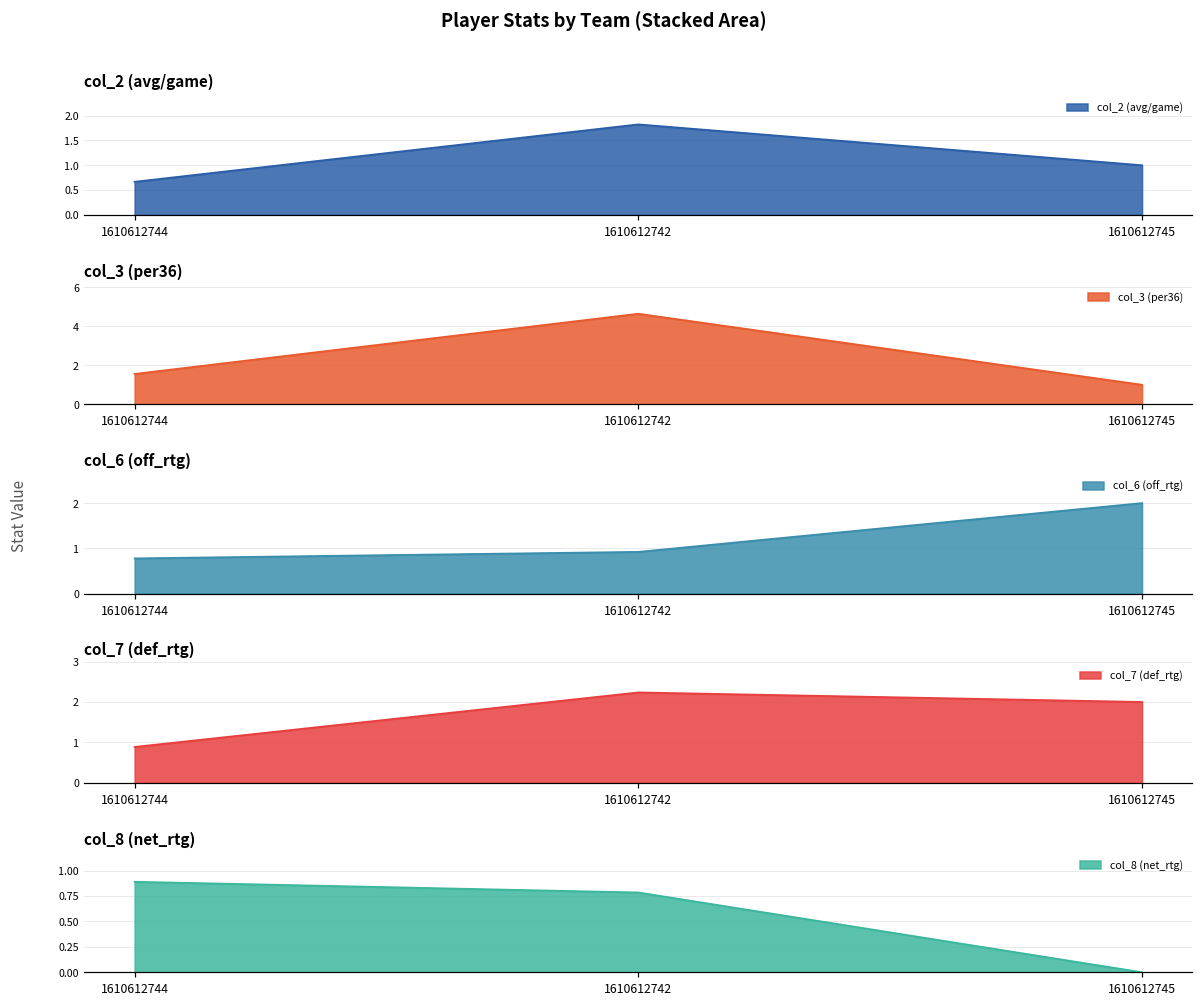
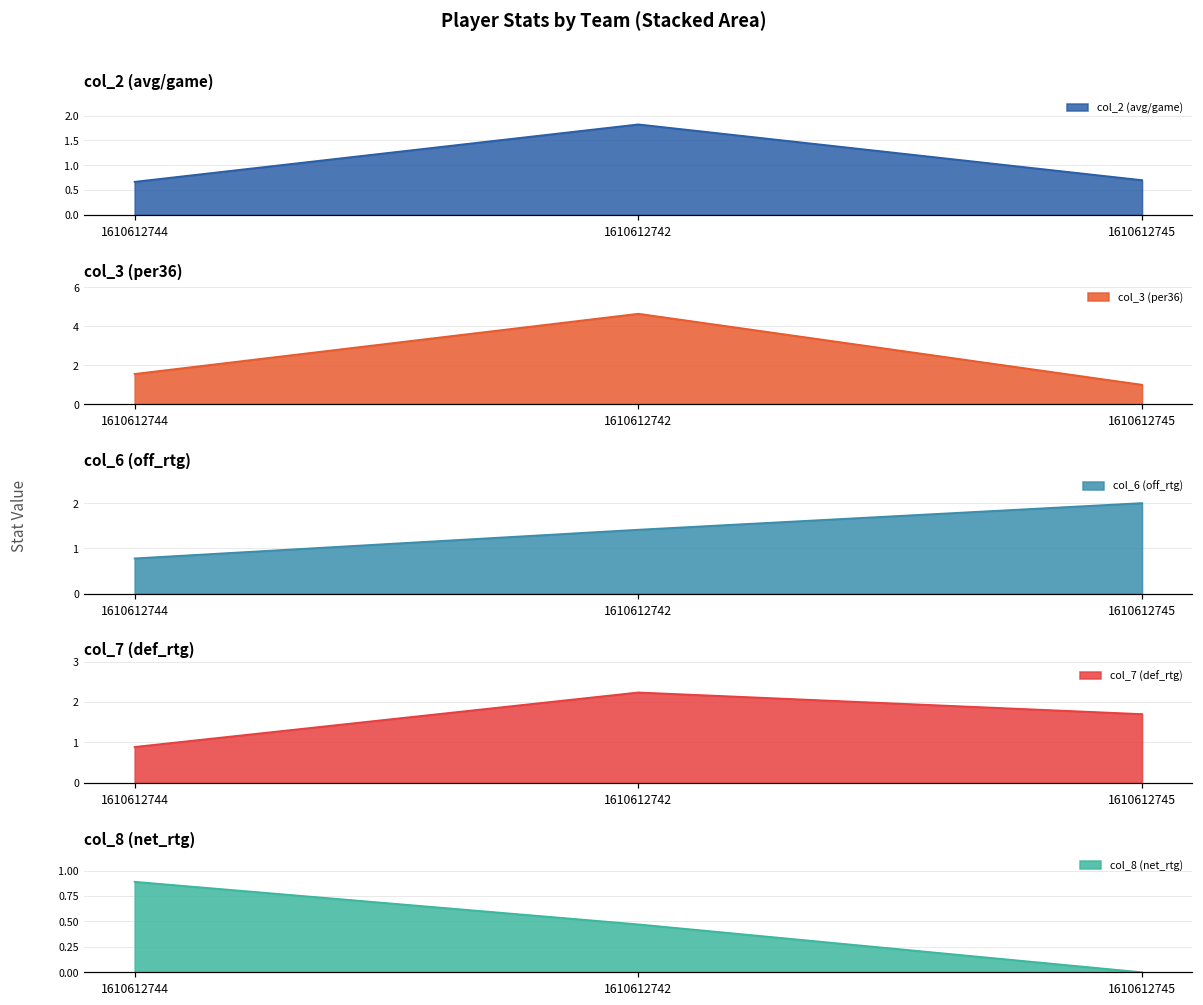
  {
    "col_2 (avg/game)": {
      "1610612744": 0.7,
      "1610612742": 1.8,
-     "1610612745": 1.0
+     "1610612745": 0.7
    },
    "col_3 (per36)": {
      "1610612744": 1.6,
      "1610612742": 4.6,
      "1610612745": 1.0
    },
    "col_6 (off_rtg)": {
      "1610612744": 0.8,
-     "1610612742": 0.9,
+     "1610612742": 1.4,
      "1610612745": 2.0
    },
    "col_7 (def_rtg)": {
      "1610612744": 0.9,
      "1610612742": 2.2,
-     "1610612745": 2.0
+     "1610612745": 1.7
    },
    "col_8 (net_rtg)": {
      "1610612744": 0.9,
-     "1610612742": 0.8,
+     "1610612742": 0.5,
      "1610612745": 0.0
    }
  }
